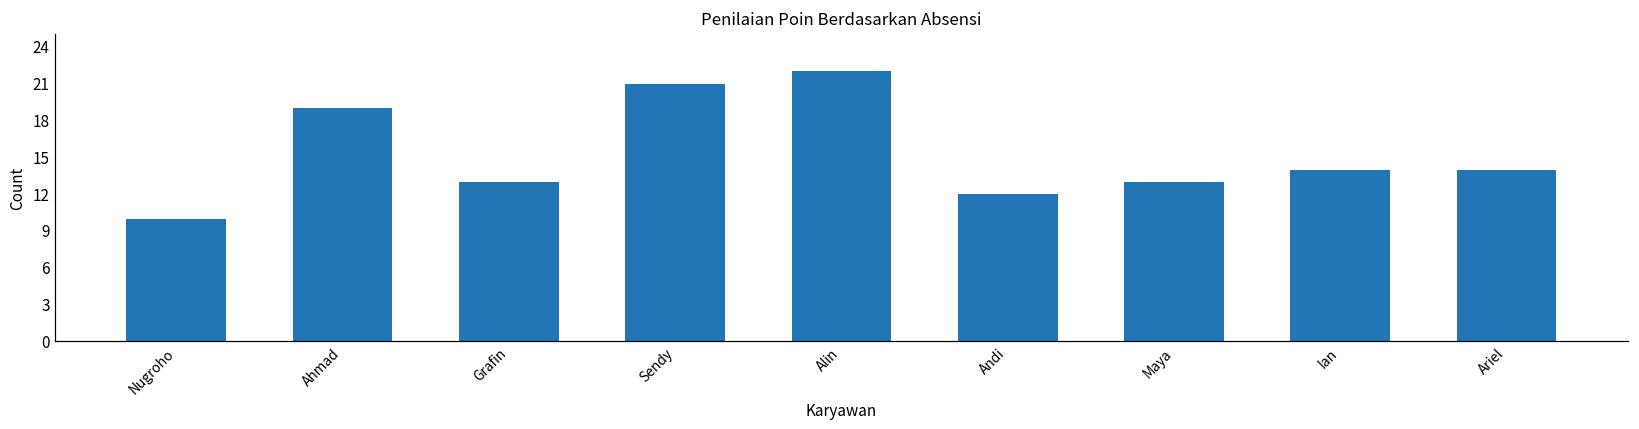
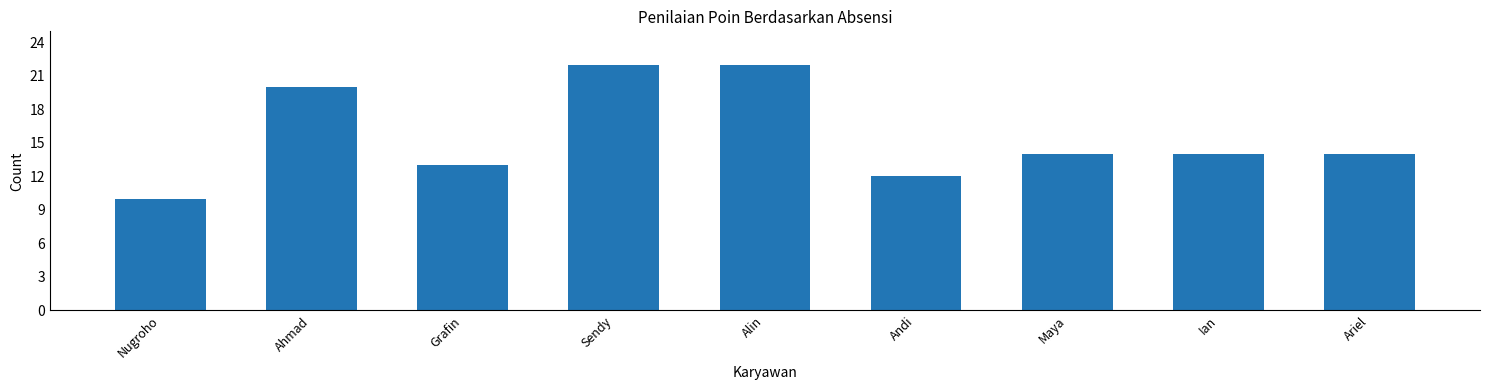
  {
    "Nugroho": 10,
-   "Ahmad": 19,
+   "Ahmad": 20,
    "Grafin": 13,
-   "Sendy": 21,
+   "Sendy": 22,
    "Alin": 22,
    "Andi": 12,
-   "Maya": 13,
+   "Maya": 14,
    "Ian": 14,
    "Ariel": 14
  }
